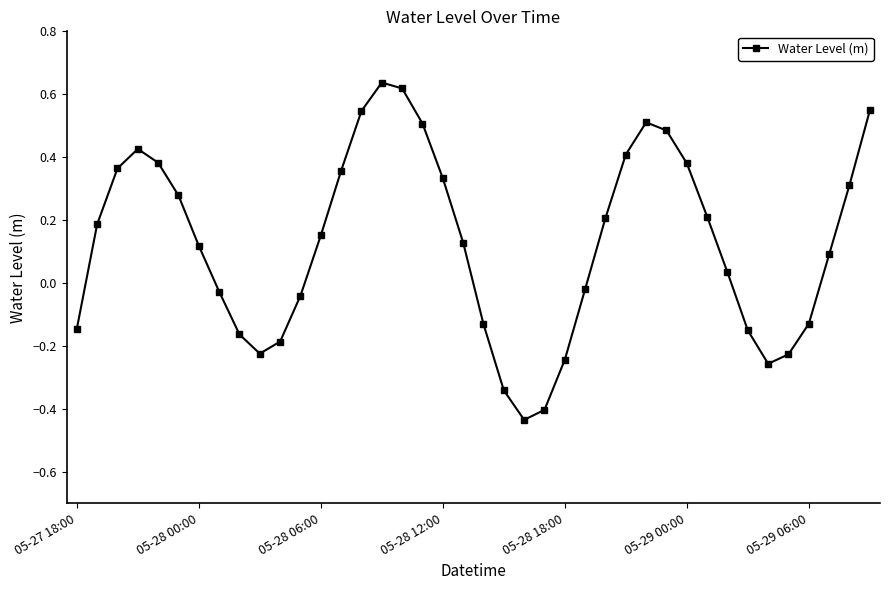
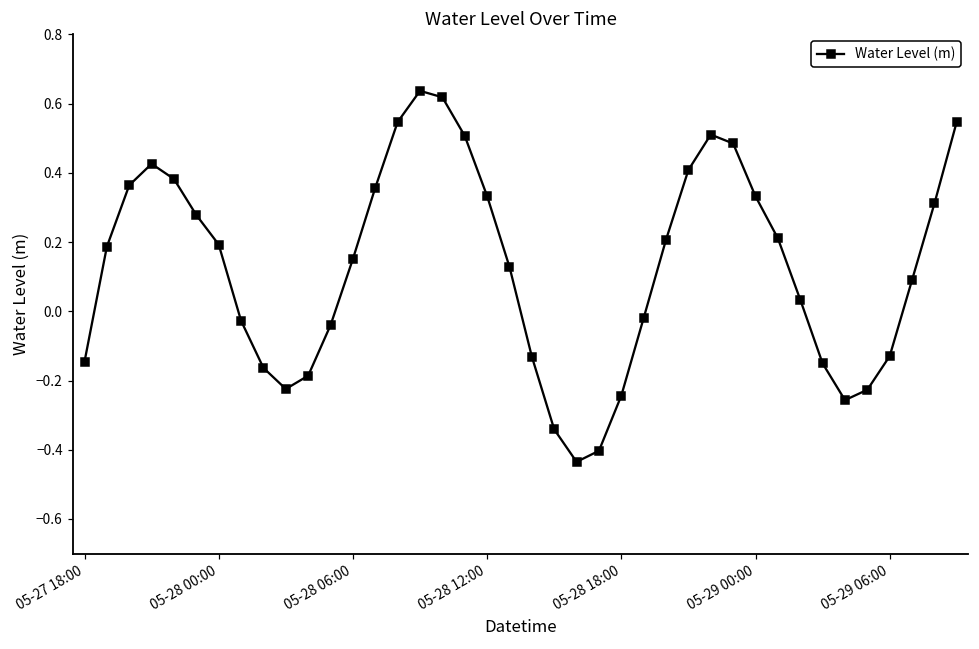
  {
    "05-27 18:00": -0.15,
-   "05-28 00:00": 0.12,
+   "05-28 00:00": 0.19,
    "05-28 06:00": 0.15,
    "05-28 12:00": 0.33,
    "05-28 18:00": -0.24,
-   "05-29 00:00": 0.38,
+   "05-29 00:00": 0.33,
    "05-29 06:00": -0.13
  }
